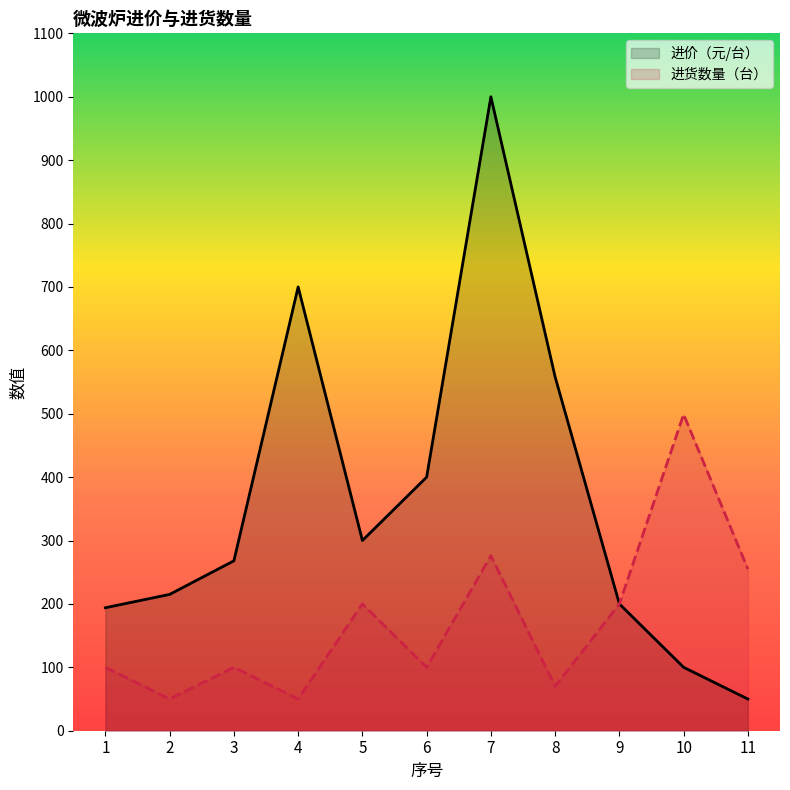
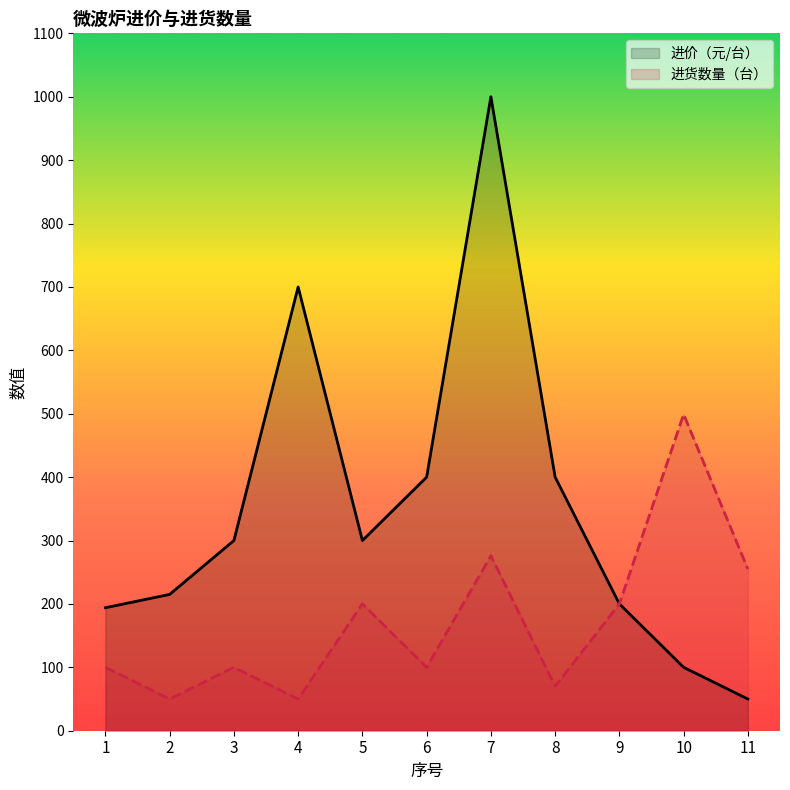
  {
    "进价（元/台）": {
      "1": 190,
      "2": 220,
-     "3": 270,
+     "3": 300,
      "4": 700,
      "5": 300,
      "6": 400,
      "7": 1000,
-     "8": 560,
+     "8": 400,
      "10": 100,
      "11": 50
    },
    "进货数量（台）": {
      "1": 100,
      "2": 50,
      "3": 100,
      "4": 50,
      "5": 200,
      "6": 100,
      "7": 280,
      "8": 70,
      "10": 500,
      "11": 260
    }
  }
